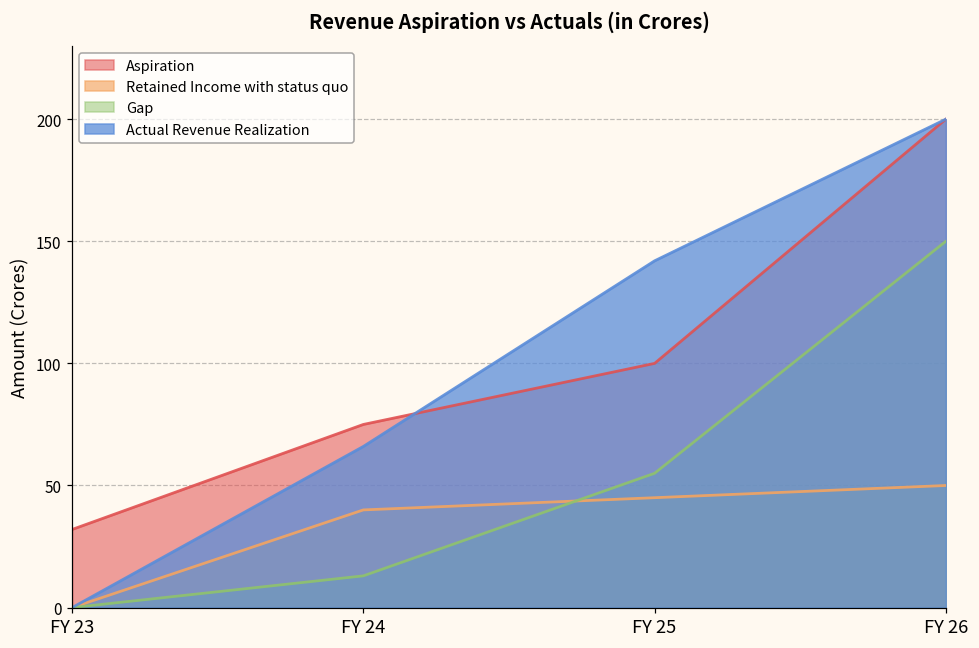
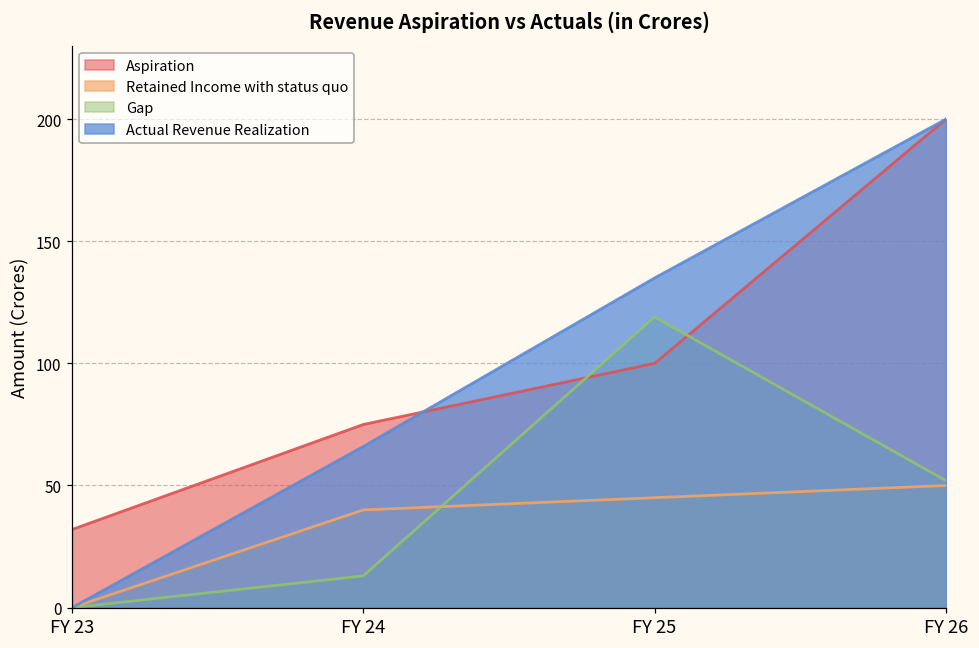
  {
    "Gap": {
      "FY 24": 13,
-     "FY 25": 55,
-     "FY 26": 150
+     "FY 25": 119,
+     "FY 26": 52
    },
    "Actual Revenue Realization": {
      "FY 24": 66,
-     "FY 25": 142
+     "FY 25": 135
    }
  }
